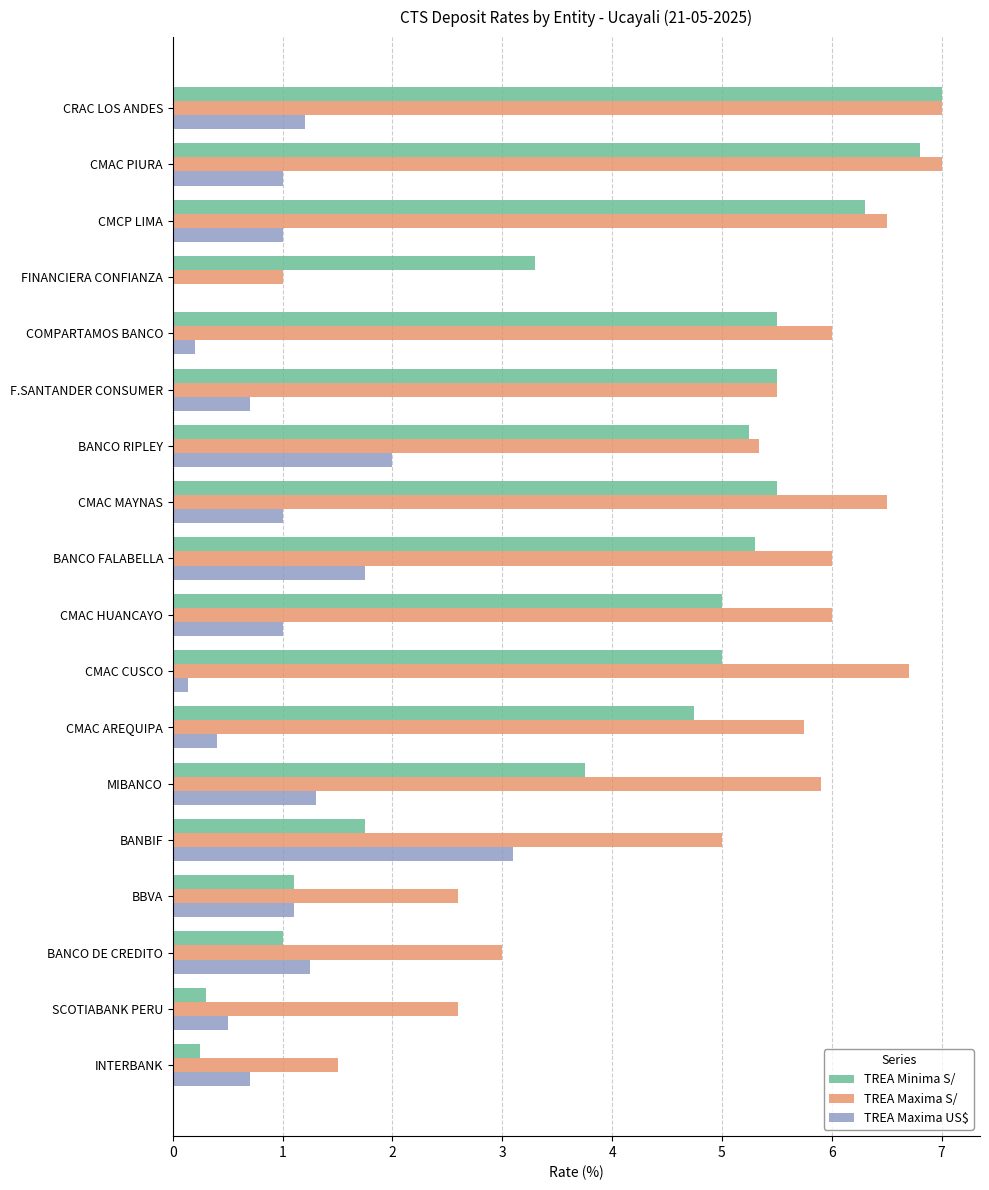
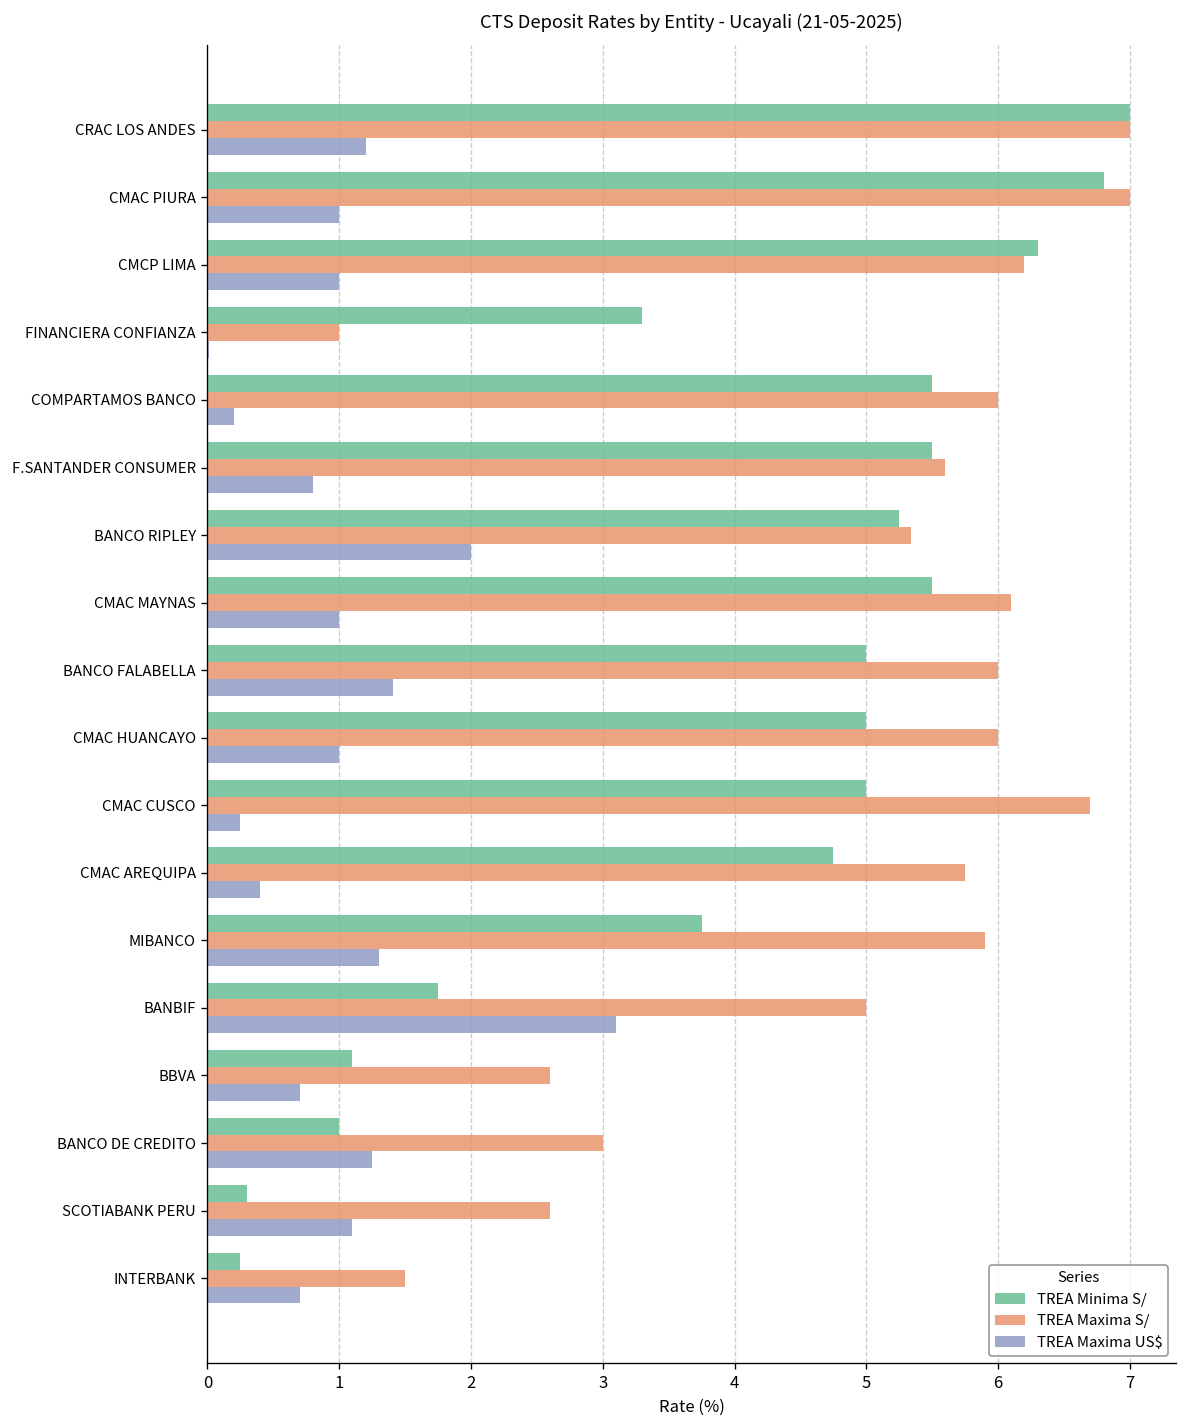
  {
    "TREA Minima S/": {
      "CRAC LOS ANDES": 7.0,
      "CMAC PIURA": 6.8,
      "CMCP LIMA": 6.3,
      "FINANCIERA CONFIANZA": 3.3,
      "COMPARTAMOS BANCO": 5.5,
      "F.SANTANDER CONSUMER": 5.5,
      "BANCO RIPLEY": 5.25,
      "CMAC MAYNAS": 5.5,
-     "BANCO FALABELLA": 5.3,
+     "BANCO FALABELLA": 5.0,
      "CMAC HUANCAYO": 5.0,
      "CMAC CUSCO": 5.0,
      "CMAC AREQUIPA": 4.75,
      "MIBANCO": 3.75,
      "BANBIF": 1.75,
      "BBVA": 1.1,
      "BANCO DE CREDITO": 1.0,
      "SCOTIABANK PERU": 0.3,
      "INTERBANK": 0.25
    },
    "TREA Maxima S/": {
      "CRAC LOS ANDES": 7.0,
      "CMAC PIURA": 7.0,
-     "CMCP LIMA": 6.5,
+     "CMCP LIMA": 6.2,
      "FINANCIERA CONFIANZA": 1.0,
      "COMPARTAMOS BANCO": 6.0,
-     "F.SANTANDER CONSUMER": 5.5,
+     "F.SANTANDER CONSUMER": 5.6,
      "BANCO RIPLEY": 5.34,
-     "CMAC MAYNAS": 6.5,
+     "CMAC MAYNAS": 6.1,
      "BANCO FALABELLA": 6.0,
      "CMAC HUANCAYO": 6.0,
      "CMAC CUSCO": 6.7,
      "CMAC AREQUIPA": 5.75,
      "MIBANCO": 5.9,
      "BANBIF": 5.0,
      "BBVA": 2.6,
      "BANCO DE CREDITO": 3.0,
      "SCOTIABANK PERU": 2.6,
      "INTERBANK": 1.5
    },
    "TREA Maxima US$": {
      "CRAC LOS ANDES": 1.20,
      "CMAC PIURA": 1.00,
      "CMCP LIMA": 1.00,
      "COMPARTAMOS BANCO": 0.20,
-     "F.SANTANDER CONSUMER": 0.7,
+     "F.SANTANDER CONSUMER": 0.8,
      "BANCO RIPLEY": 2.00,
      "CMAC MAYNAS": 1.00,
-     "BANCO FALABELLA": 1.75,
+     "BANCO FALABELLA": 1.41,
      "CMAC HUANCAYO": 1.00,
-     "CMAC CUSCO": 0.14,
+     "CMAC CUSCO": 0.25,
      "CMAC AREQUIPA": 0.40,
      "MIBANCO": 1.30,
      "BANBIF": 3.10,
-     "BBVA": 1.1,
+     "BBVA": 0.7,
      "BANCO DE CREDITO": 1.25,
-     "SCOTIABANK PERU": 0.5,
+     "SCOTIABANK PERU": 1.1,
      "INTERBANK": 0.70
    }
  }
